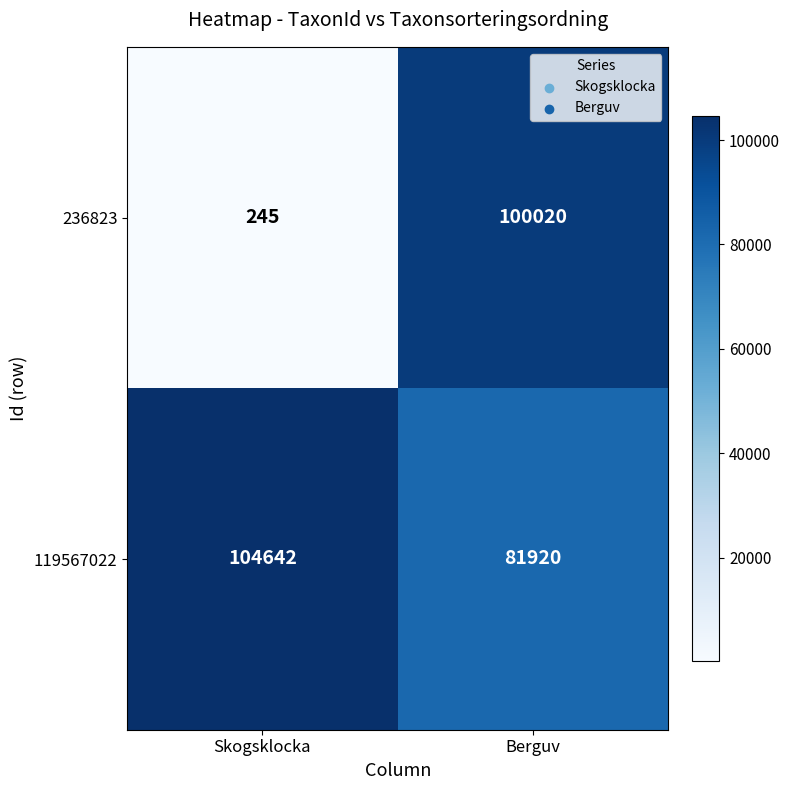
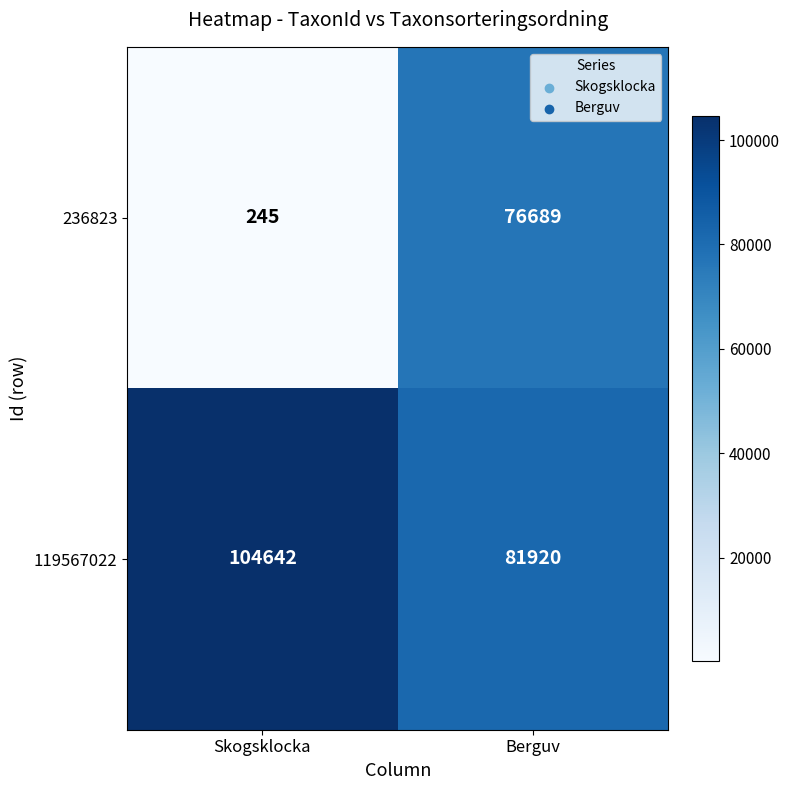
  {
    "236823": {
      "Skogsklocka": 245,
-     "Berguv": 100020
+     "Berguv": 76689
    },
    "119567022": {
      "Skogsklocka": 104642,
      "Berguv": 81920
    }
  }
